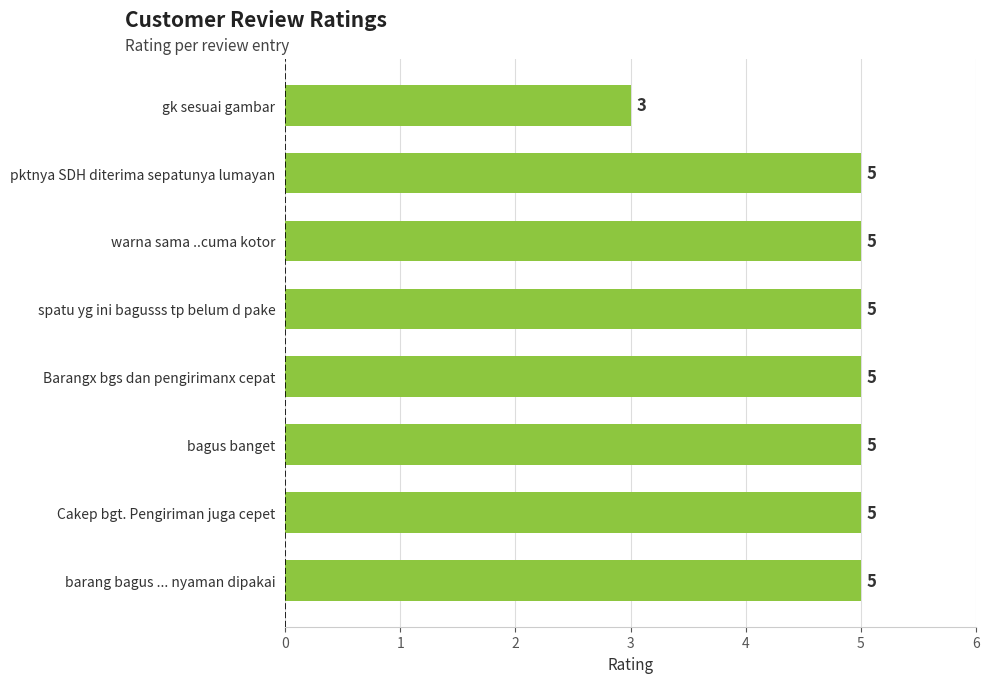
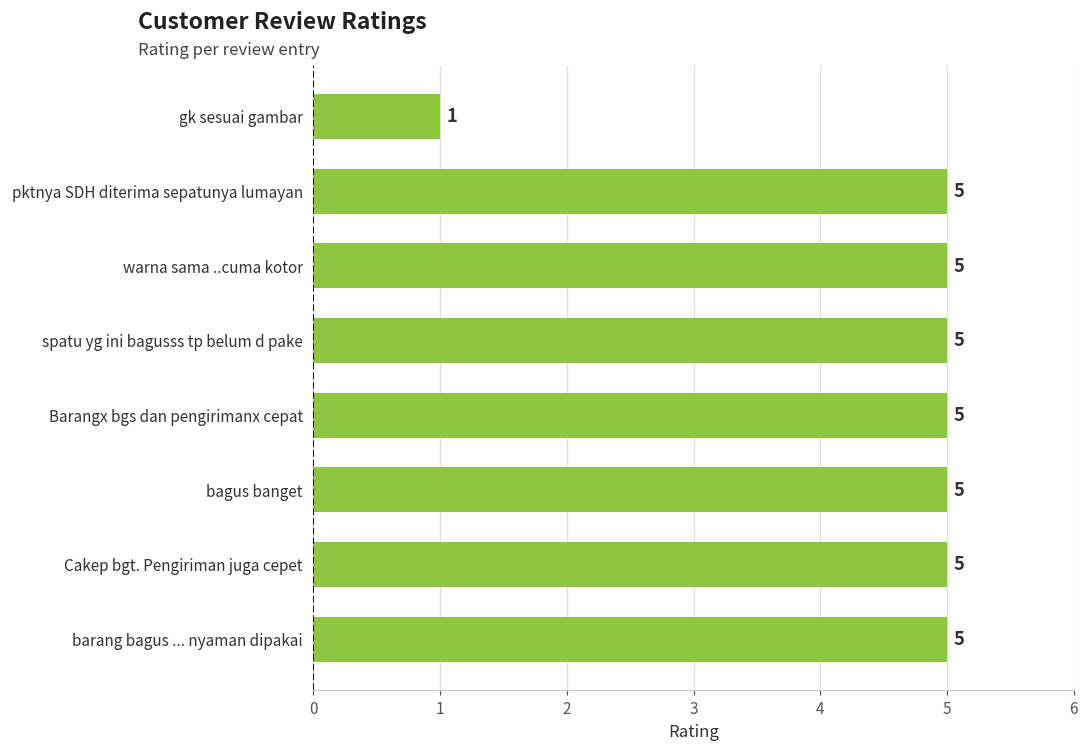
  {
-   "gk sesuai gambar": 3,
+   "gk sesuai gambar": 1,
    "pktnya SDH diterima sepatunya lumayan": 5,
    "warna sama ..cuma kotor": 5,
    "spatu yg ini bagusss tp belum d pake": 5,
    "Barangx bgs dan pengirimanx cepat": 5,
    "bagus banget": 5,
    "Cakep bgt. Pengiriman juga cepet": 5,
    "barang bagus ... nyaman dipakai": 5
  }
